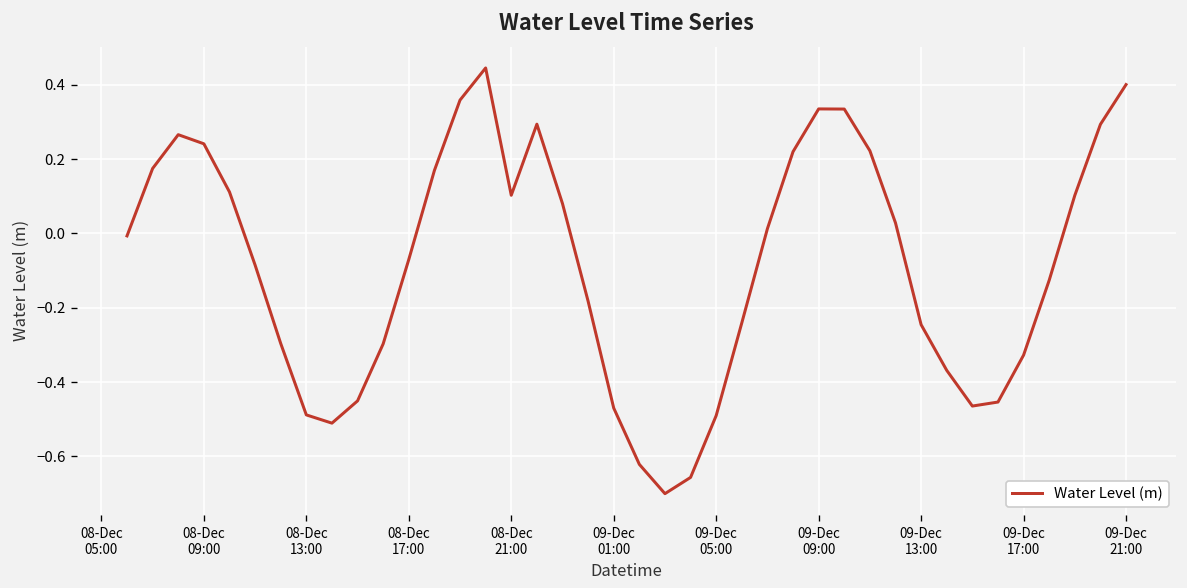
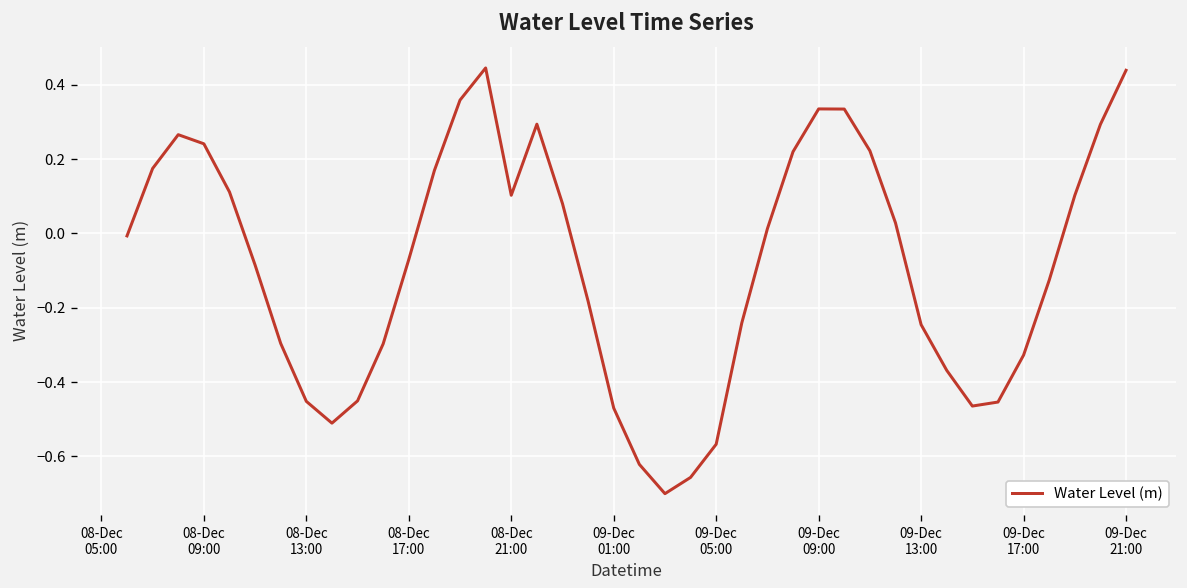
  {
    "08-Dec 09:00": 0.24,
-   "08-Dec 13:00": -0.49,
+   "08-Dec 13:00": -0.45,
    "08-Dec 17:00": -0.07,
    "08-Dec 21:00": 0.10,
    "09-Dec 01:00": -0.47,
-   "09-Dec 05:00": -0.49,
+   "09-Dec 05:00": -0.57,
    "09-Dec 09:00": 0.34,
    "09-Dec 13:00": -0.25,
    "09-Dec 17:00": -0.33,
-   "09-Dec 21:00": 0.40
+   "09-Dec 21:00": 0.44
  }
